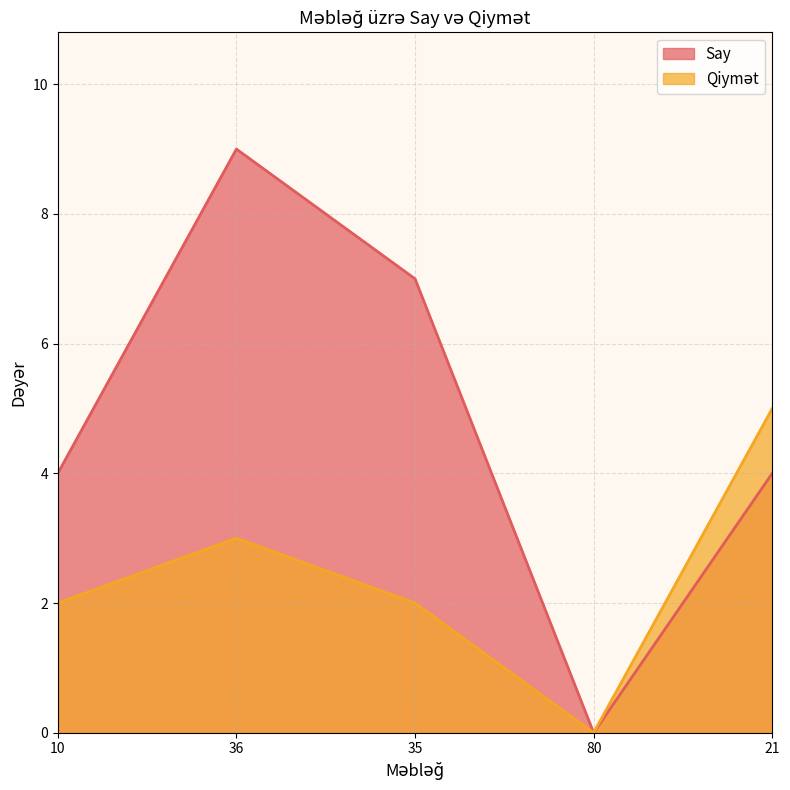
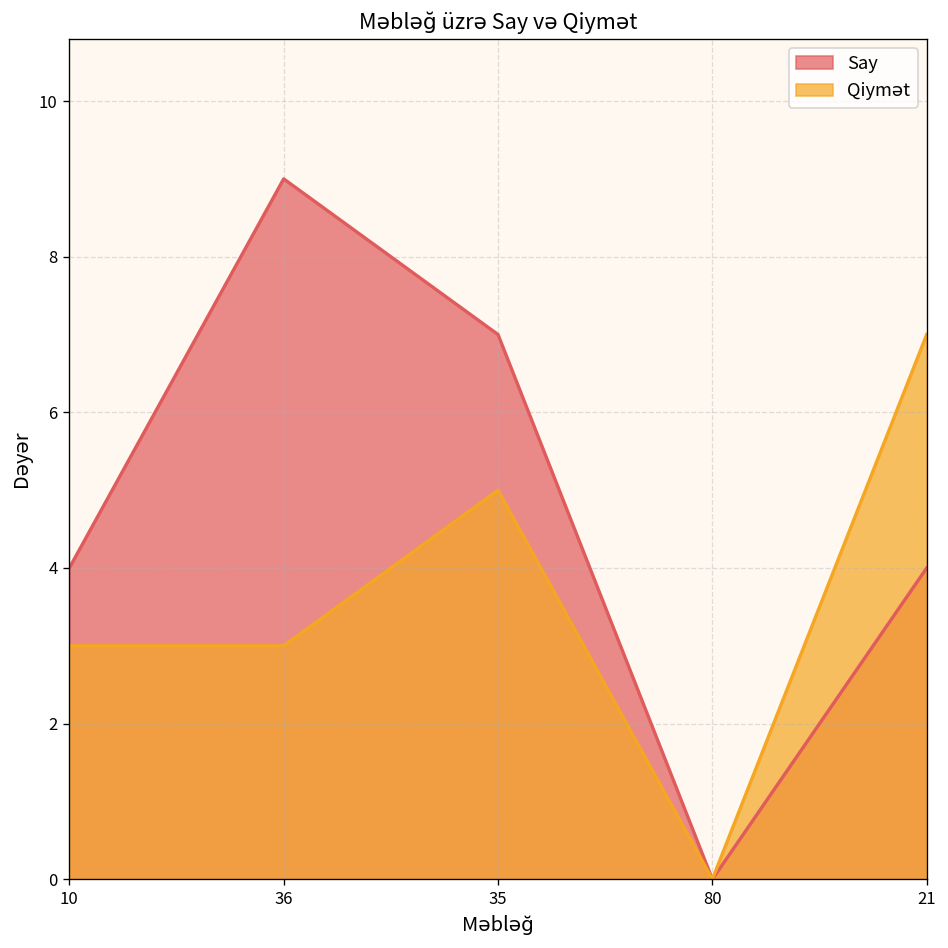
  {
    "Say": {
      "10": 4,
      "36": 9,
      "35": 7,
      "21": 4
    },
    "Qiymət": {
-     "10": 2,
+     "10": 3,
      "36": 3,
-     "35": 2,
-     "21": 5
+     "35": 5,
+     "21": 7
    }
  }
